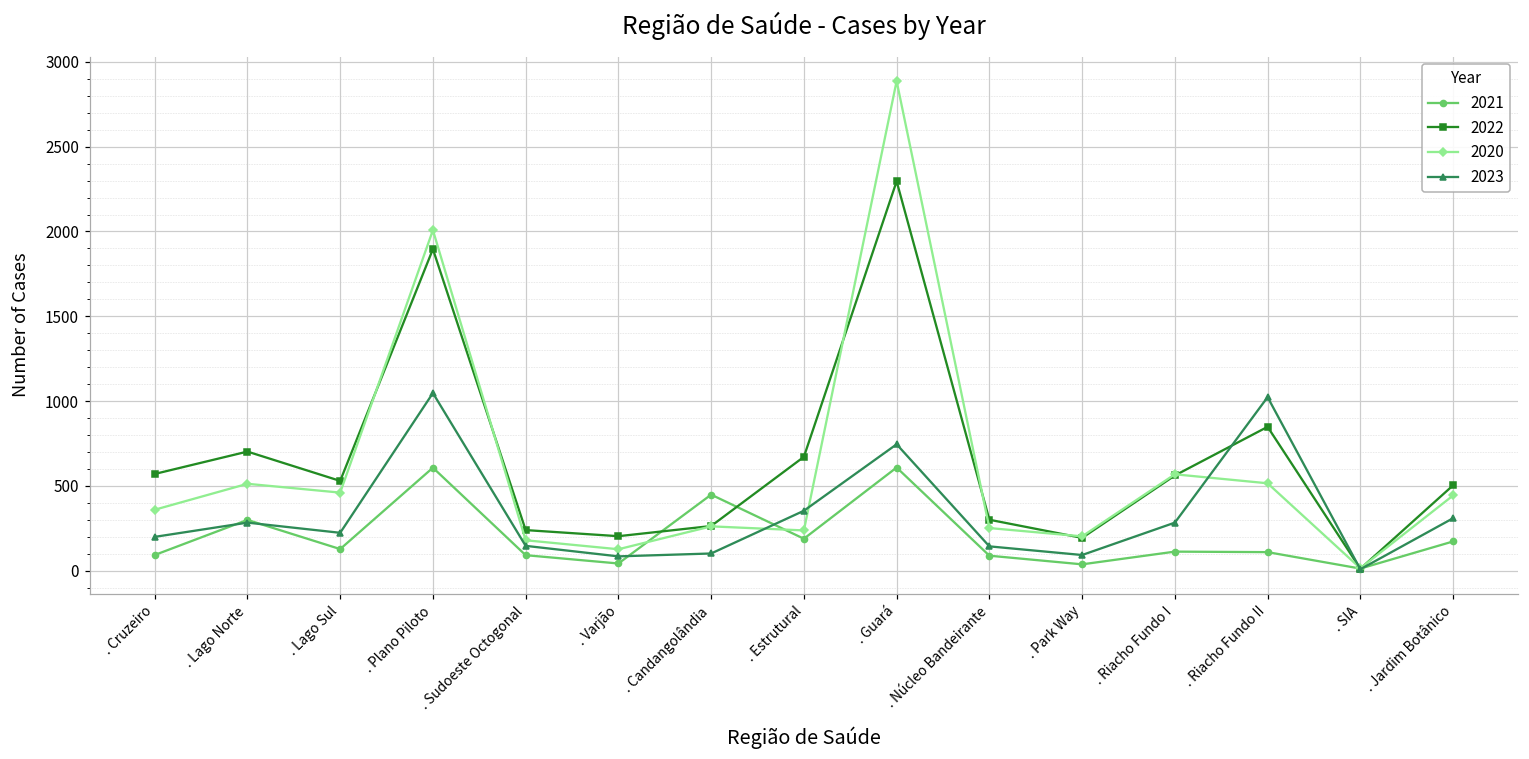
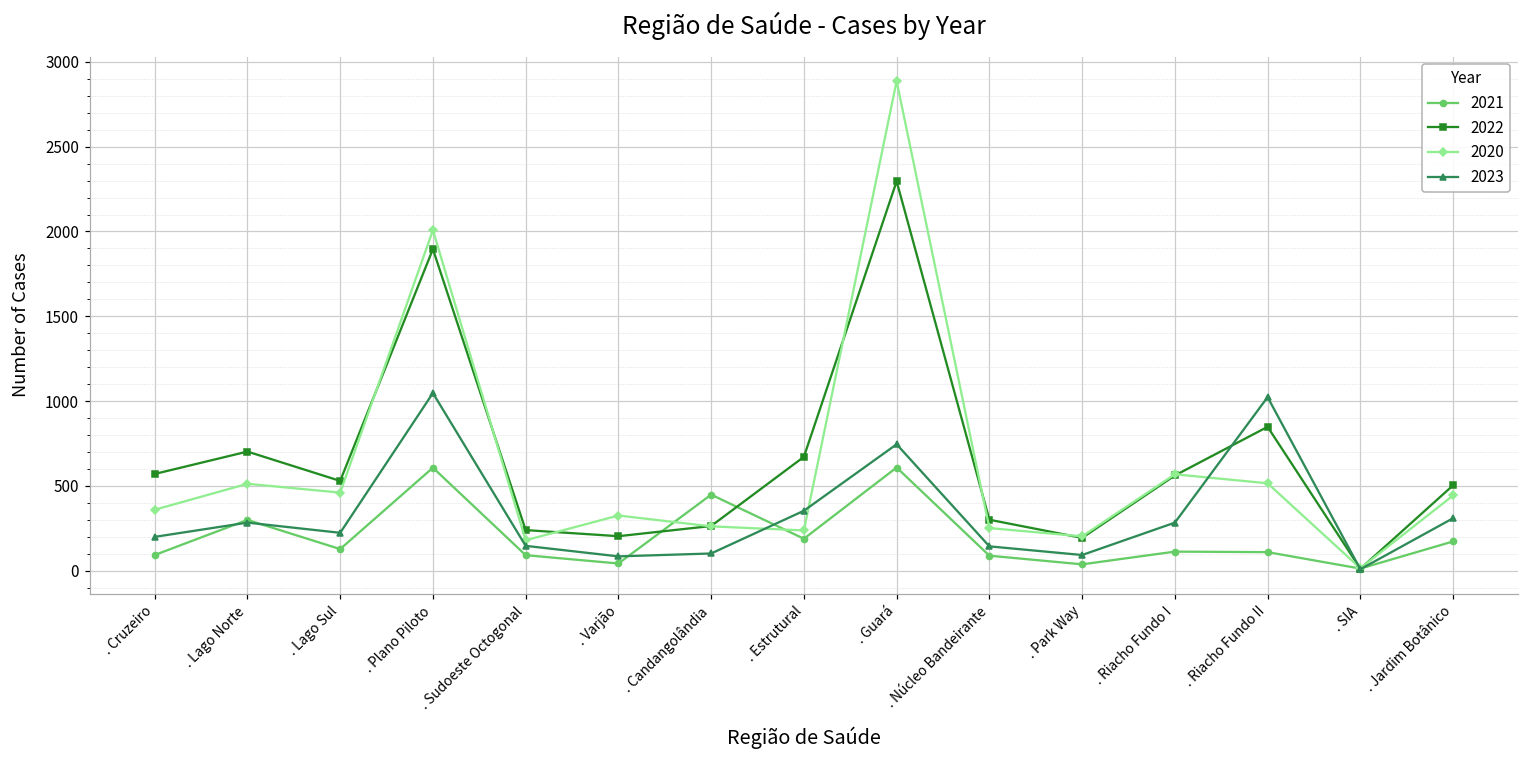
  {
    "2021": {
      ". Cruzeiro": 90,
      ". Lago Sul": 130,
      ". Plano Piloto": 610,
      ". Sudoeste Octogonal": 90,
      ". Varjão": 40,
      ". Candangolândia": 450,
      ". Estrutural": 190,
      ". Guará": 610,
      ". Núcleo Bandeirante": 90,
      ". Park Way": 40,
      ". Riacho Fundo I": 110,
      ". Riacho Fundo II": 110,
      ". Jardim Botânico": 170
    },
    "2020": {
      ". Cruzeiro": 360,
      ". Lago Norte": 510,
      ". Lago Sul": 460,
      ". Plano Piloto": 2010,
      ". Sudoeste Octogonal": 180,
-     ". Varjão": 130,
+     ". Varjão": 330,
      ". Estrutural": 240,
      ". Guará": 2890,
      ". Núcleo Bandeirante": 250,
      ". Riacho Fundo II": 520,
      ". Jardim Botânico": 440
    }
  }
